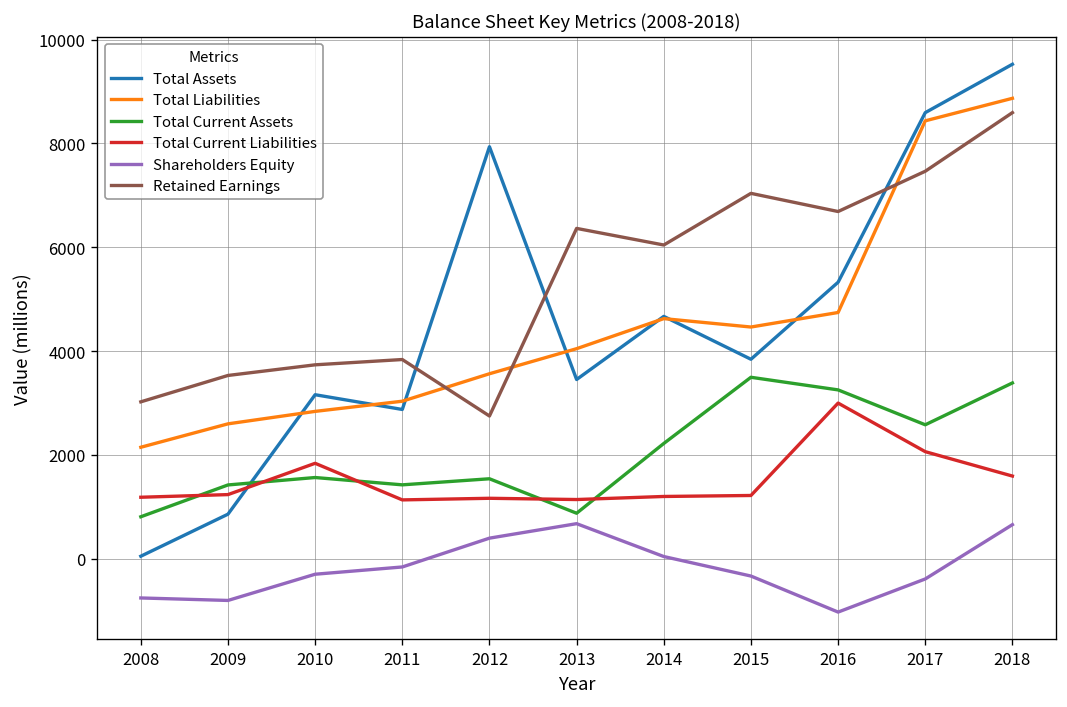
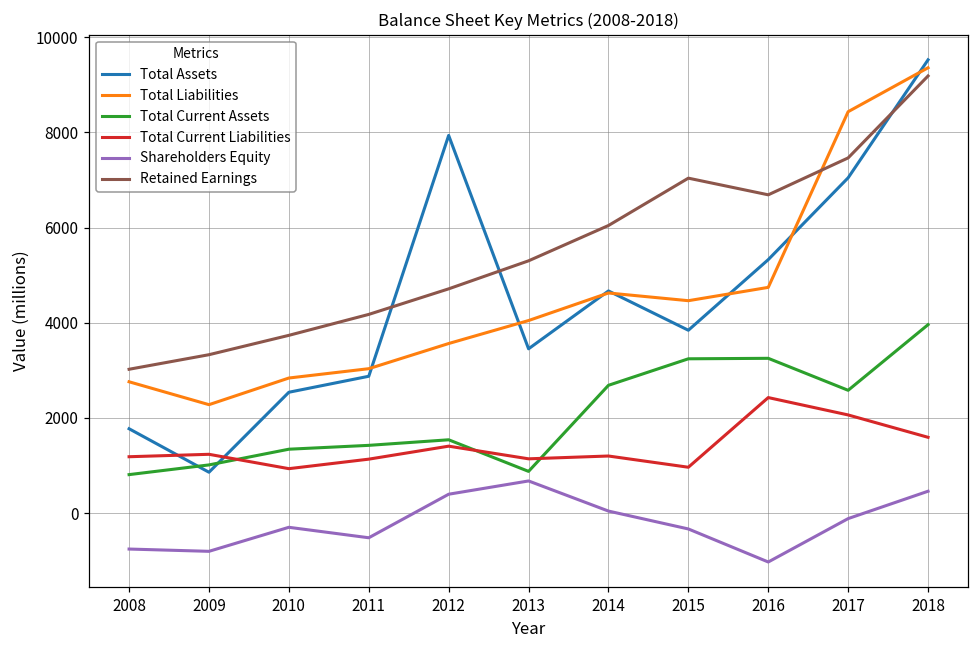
  {
    "Total Assets": {
-     "2008": 0,
+     "2008": 1800,
      "2009": 900,
-     "2010": 3200,
+     "2010": 2500,
      "2011": 2900,
      "2012": 7900,
      "2013": 3500,
      "2015": 3800,
      "2016": 5300,
-     "2017": 8600,
+     "2017": 7000,
      "2018": 9500
    },
    "Total Liabilities": {
-     "2008": 2100,
-     "2009": 2600,
+     "2008": 2800,
+     "2009": 2300,
      "2010": 2800,
      "2011": 3000,
      "2012": 3600,
      "2013": 4000,
      "2015": 4500,
      "2016": 4700,
      "2017": 8400,
-     "2018": 8900
+     "2018": 9400
    },
    "Total Current Assets": {
      "2008": 800,
-     "2009": 1400,
-     "2010": 1600,
+     "2009": 1000,
+     "2010": 1300,
      "2011": 1400,
      "2012": 1500,
      "2013": 900,
-     "2014": 2200,
-     "2015": 3500,
+     "2014": 2700,
+     "2015": 3200,
      "2016": 3300,
      "2017": 2600,
-     "2018": 3400
+     "2018": 4000
    },
    "Total Current Liabilities": {
      "2008": 1200,
      "2009": 1200,
-     "2010": 1800,
+     "2010": 900,
      "2011": 1100,
-     "2012": 1200,
+     "2012": 1400,
      "2013": 1100,
      "2014": 1200,
-     "2015": 1200,
-     "2016": 3000,
+     "2015": 1000,
+     "2016": 2400,
      "2017": 2100,
      "2018": 1600
    },
    "Shareholders Equity": {
      "2008": -800,
      "2009": -800,
      "2010": -300,
-     "2011": -200,
+     "2011": -500,
      "2012": 400,
      "2013": 700,
      "2014": 0,
      "2015": -300,
      "2016": -1000,
-     "2017": -400,
-     "2018": 700
+     "2017": -100,
+     "2018": 500
    },
    "Retained Earnings": {
      "2008": 3000,
-     "2009": 3500,
+     "2009": 3300,
      "2010": 3700,
-     "2011": 3800,
-     "2012": 2800,
-     "2013": 6400,
+     "2011": 4200,
+     "2012": 4700,
+     "2013": 5300,
      "2014": 6000,
      "2015": 7000,
      "2016": 6700,
      "2017": 7500,
-     "2018": 8600
+     "2018": 9200
    }
  }
